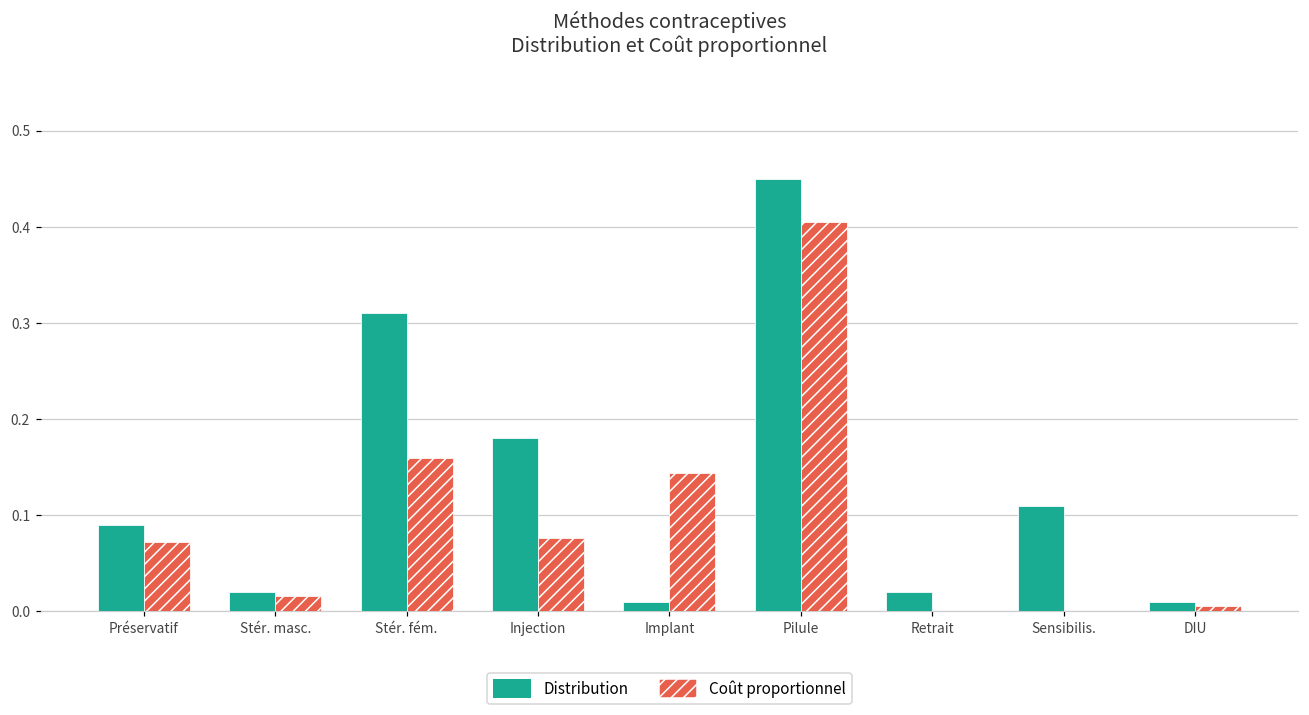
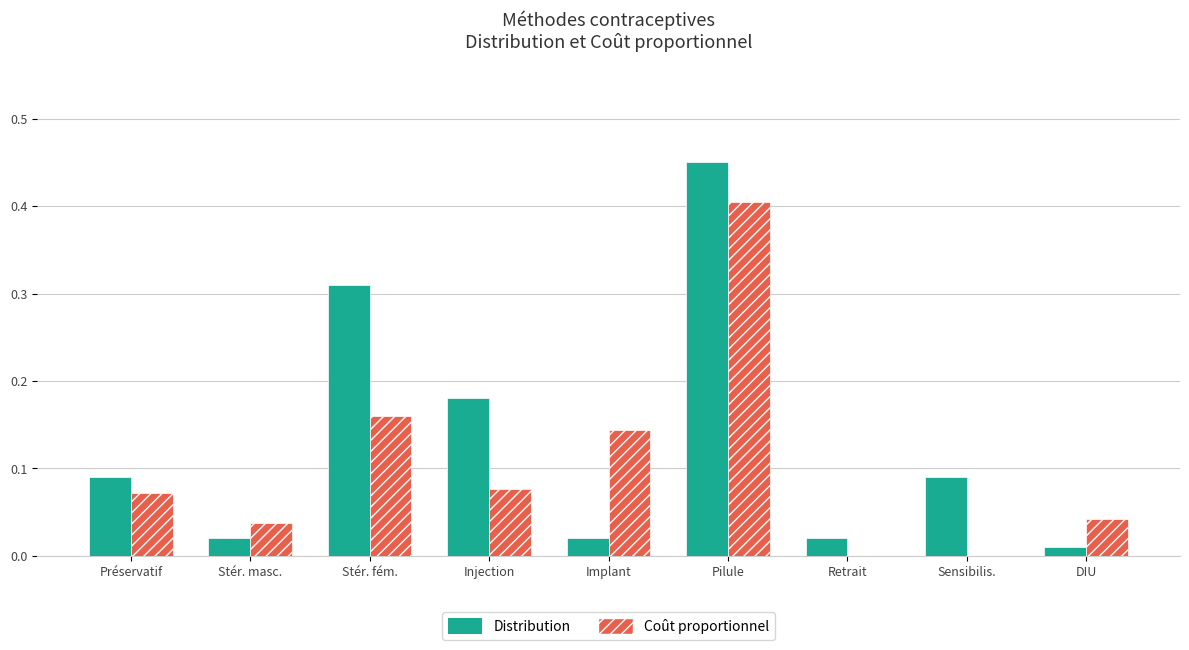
  {
    "Distribution": {
      "Préservatif": 0.09,
      "Stér. masc.": 0.02,
      "Stér. fém.": 0.31,
      "Injection": 0.18,
-     "Implant": 0.01,
+     "Implant": 0.02,
      "Pilule": 0.45,
      "Retrait": 0.02,
-     "Sensibilis.": 0.11,
+     "Sensibilis.": 0.09,
      "DIU": 0.01
    },
    "Coût proportionnel": {
      "Préservatif": 0.07,
-     "Stér. masc.": 0.02,
+     "Stér. masc.": 0.04,
      "Stér. fém.": 0.16,
      "Injection": 0.08,
      "Implant": 0.14,
      "Pilule": 0.41,
      "Retrait": 0.00,
      "Sensibilis.": 0.00,
-     "DIU": 0.01
+     "DIU": 0.04
    }
  }
